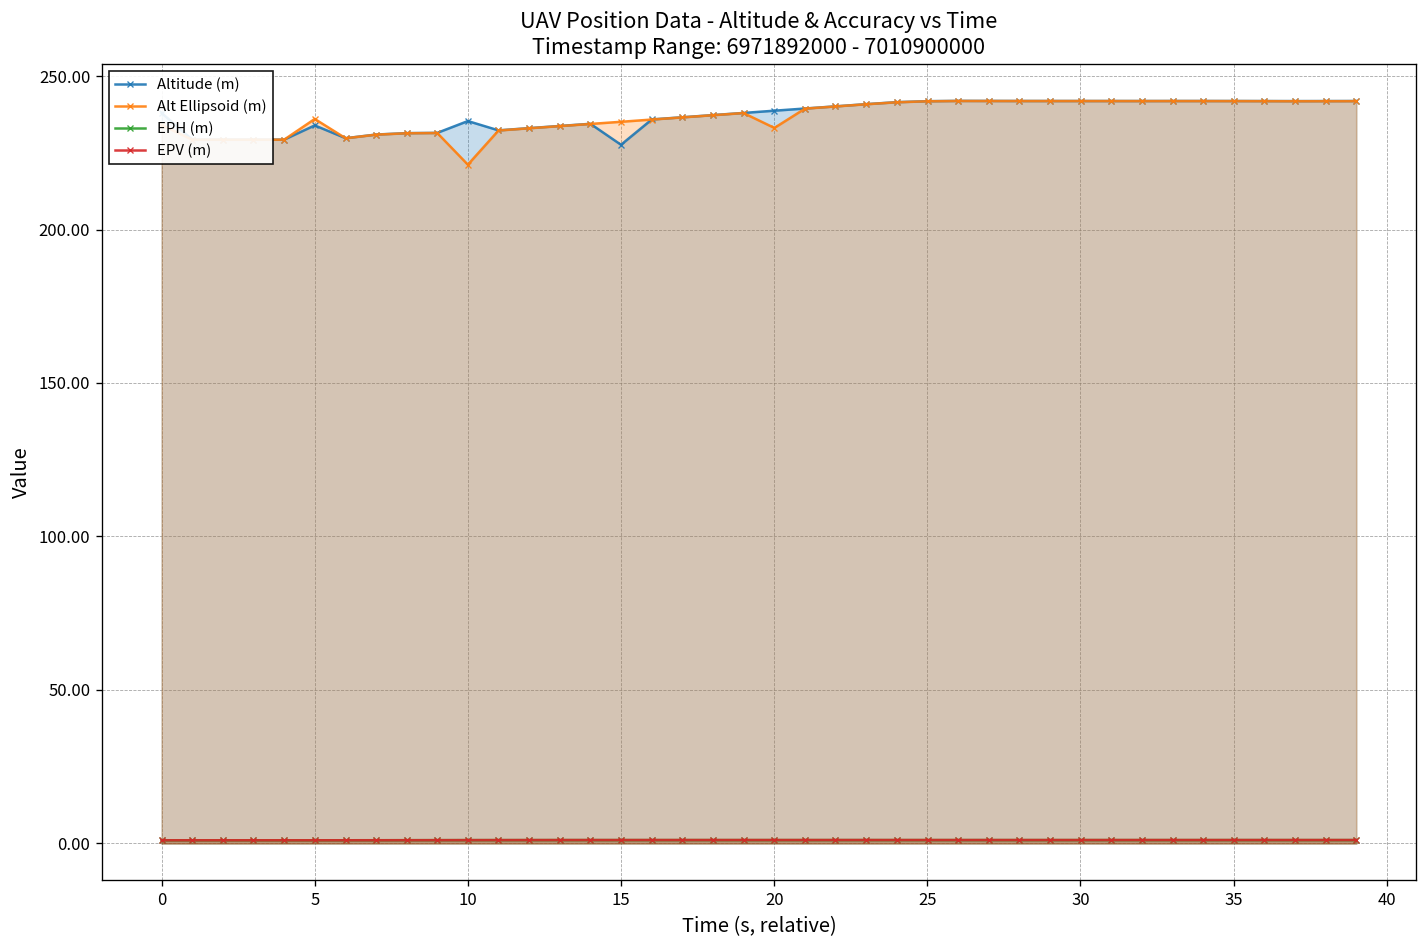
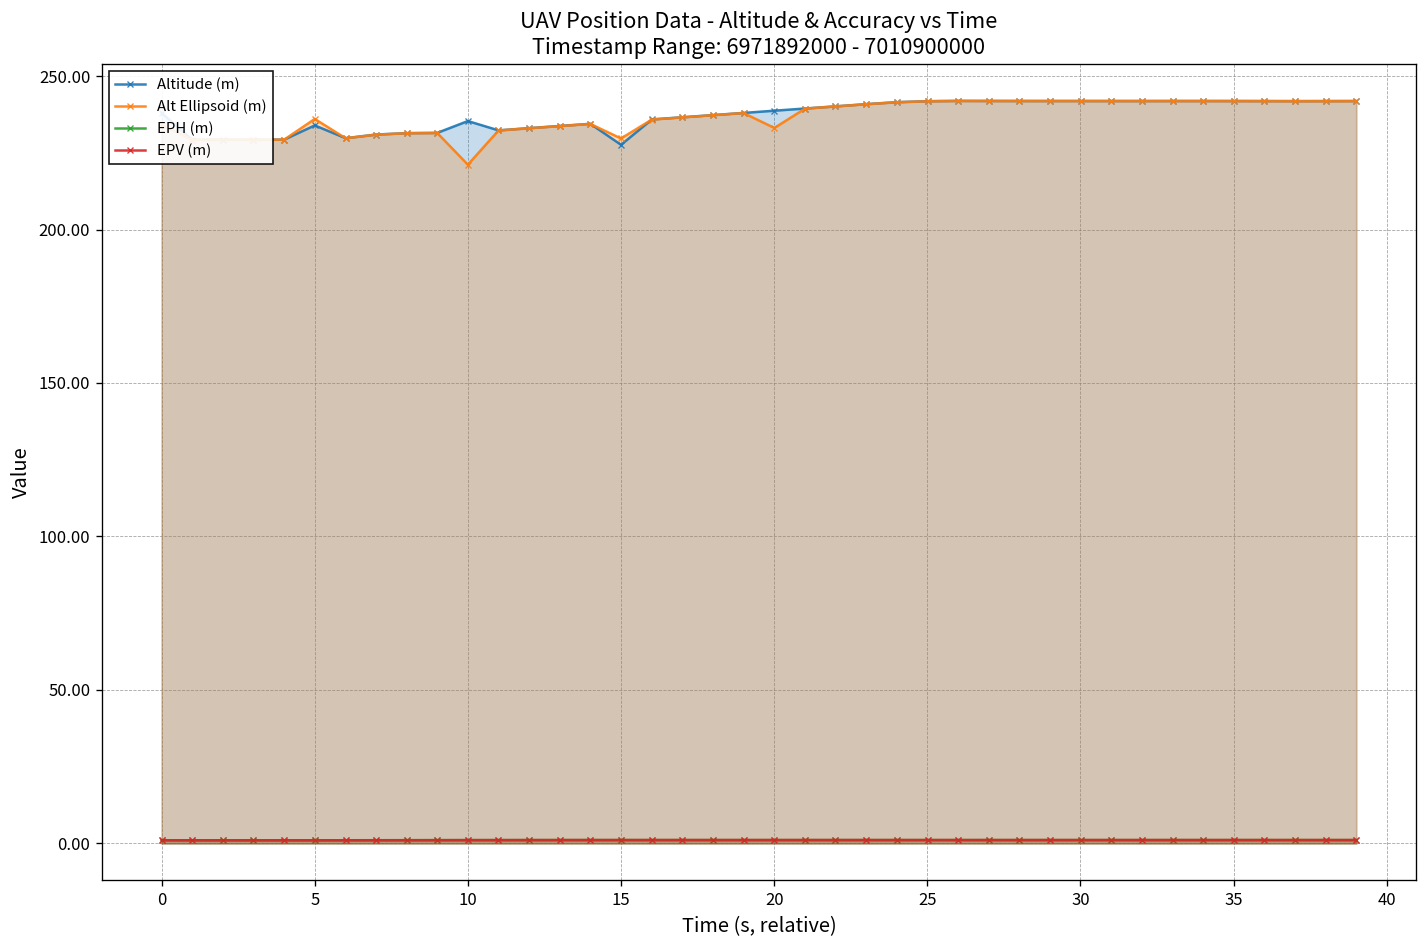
  {
    "Altitude (m)": {
      "5": 234,
      "10": 235,
      "15": 228,
      "20": 239
    },
    "Alt Ellipsoid (m)": {
      "5": 236,
      "10": 221,
-     "15": 235,
+     "15": 230,
      "20": 233
    },
    "EPV (m)": {
      "0": 1,
      "5": 1,
      "10": 1,
      "15": 1,
      "20": 1,
      "25": 1,
      "30": 1,
      "35": 1
    }
  }
